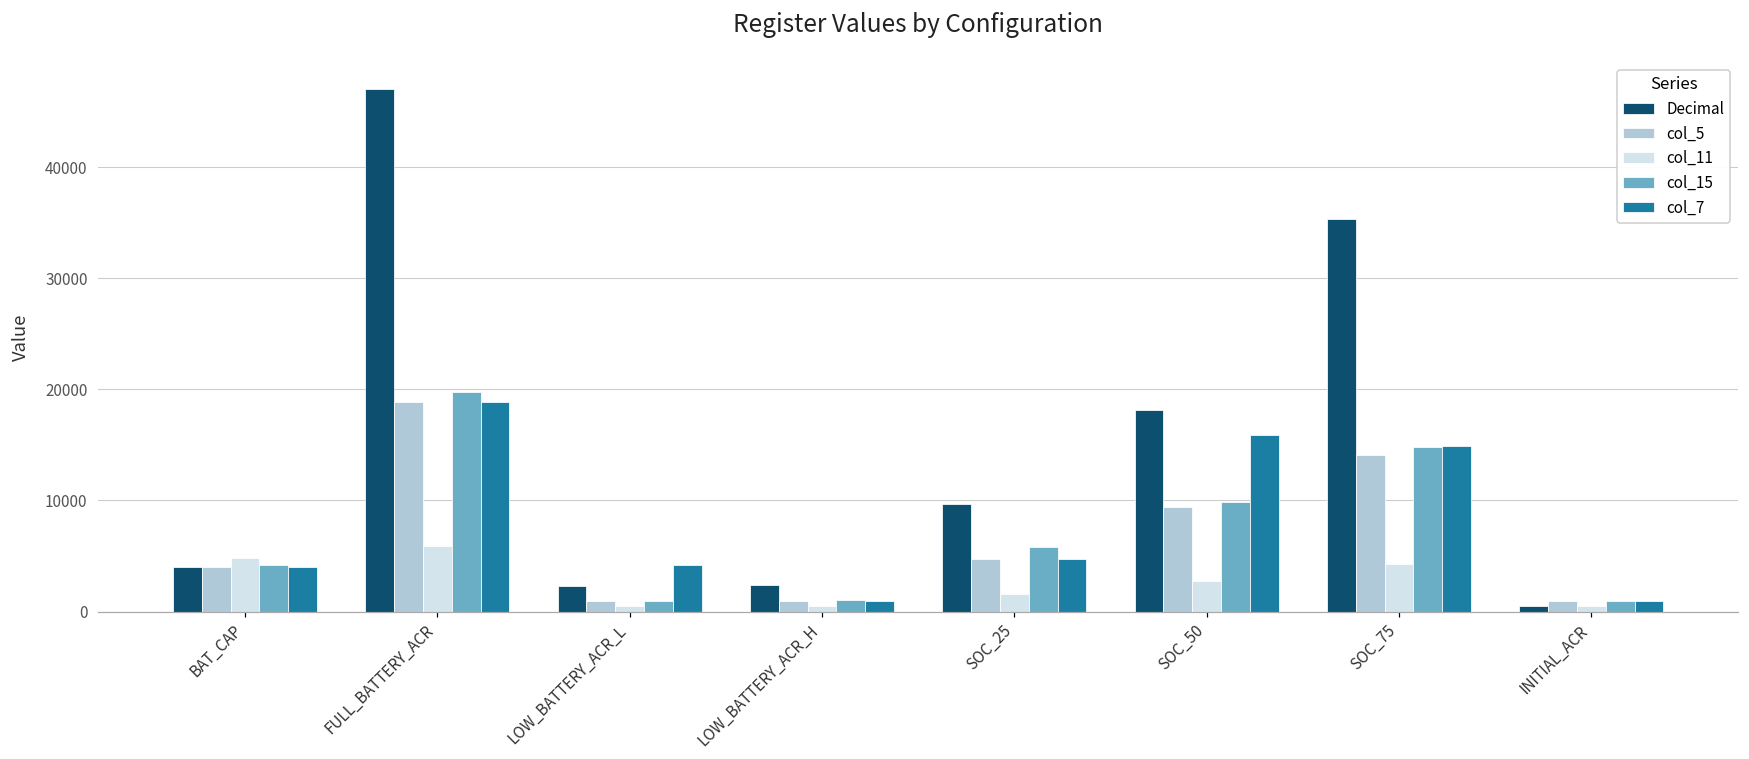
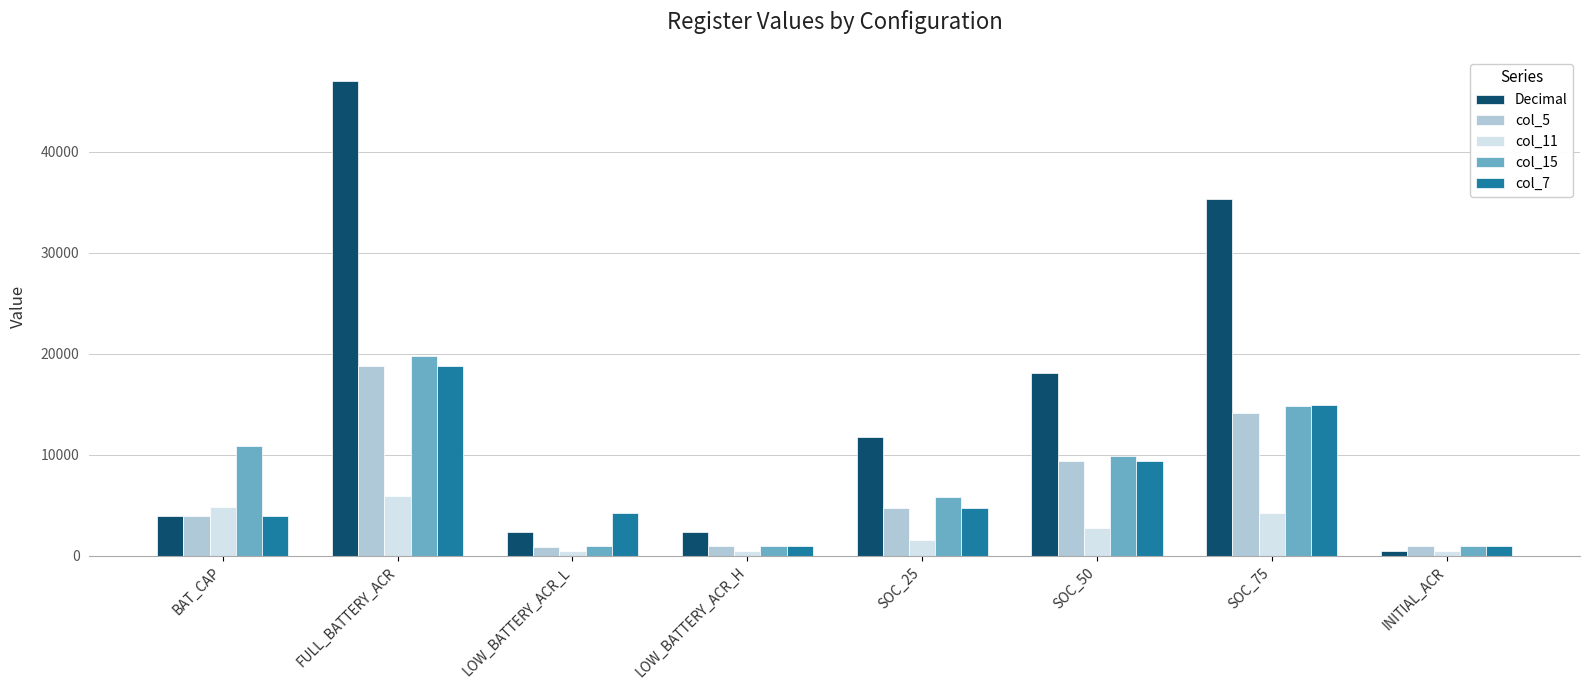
  {
    "Decimal": {
      "BAT_CAP": 4000,
      "FULL_BATTERY_ACR": 47100,
      "LOW_BATTERY_ACR_L": 2300,
      "LOW_BATTERY_ACR_H": 2400,
-     "SOC_25": 9700,
+     "SOC_25": 11800,
      "SOC_50": 18100,
      "SOC_75": 35300,
      "INITIAL_ACR": 500
    },
    "col_15": {
-     "BAT_CAP": 4200,
+     "BAT_CAP": 10900,
      "FULL_BATTERY_ACR": 19800,
      "LOW_BATTERY_ACR_L": 1000,
      "LOW_BATTERY_ACR_H": 1000,
      "SOC_25": 5800,
      "SOC_50": 9900,
      "SOC_75": 14800,
      "INITIAL_ACR": 1000
    },
    "col_7": {
      "BAT_CAP": 4000,
      "FULL_BATTERY_ACR": 18800,
      "LOW_BATTERY_ACR_L": 4200,
      "LOW_BATTERY_ACR_H": 1000,
      "SOC_25": 4700,
-     "SOC_50": 15900,
+     "SOC_50": 9400,
      "SOC_75": 14900,
      "INITIAL_ACR": 900
    }
  }
